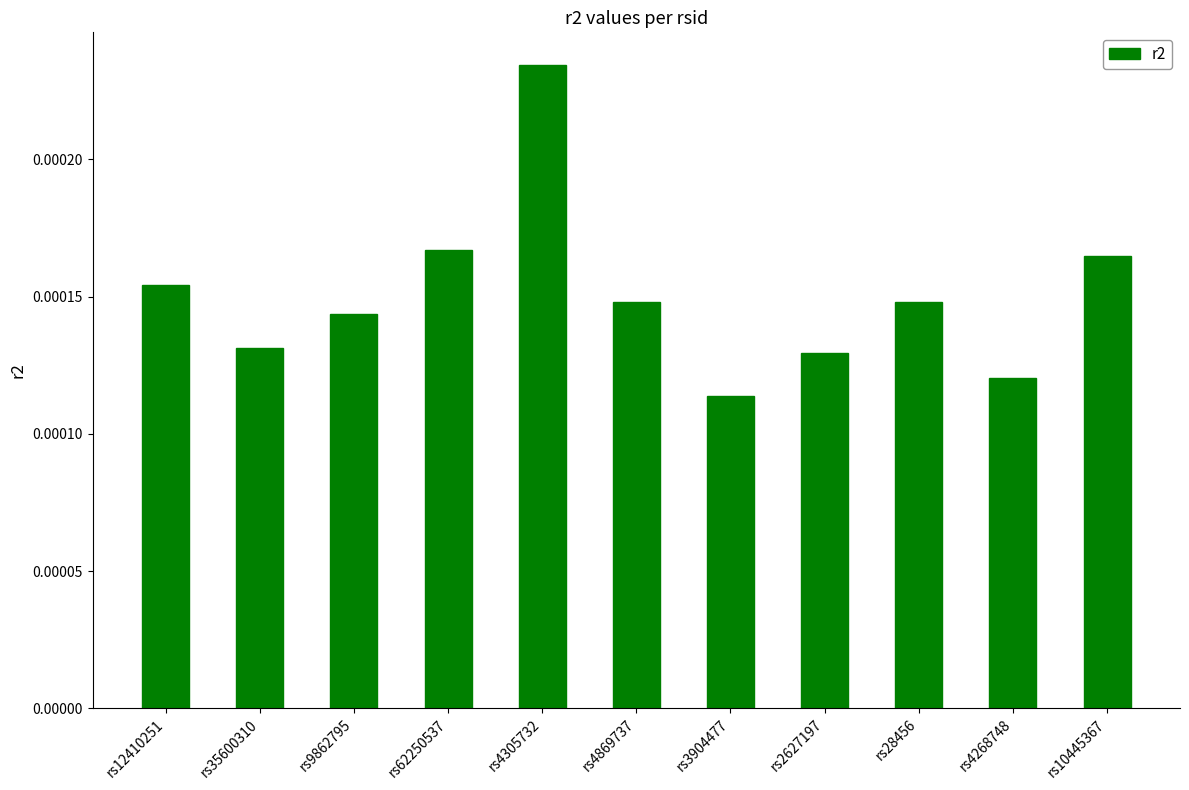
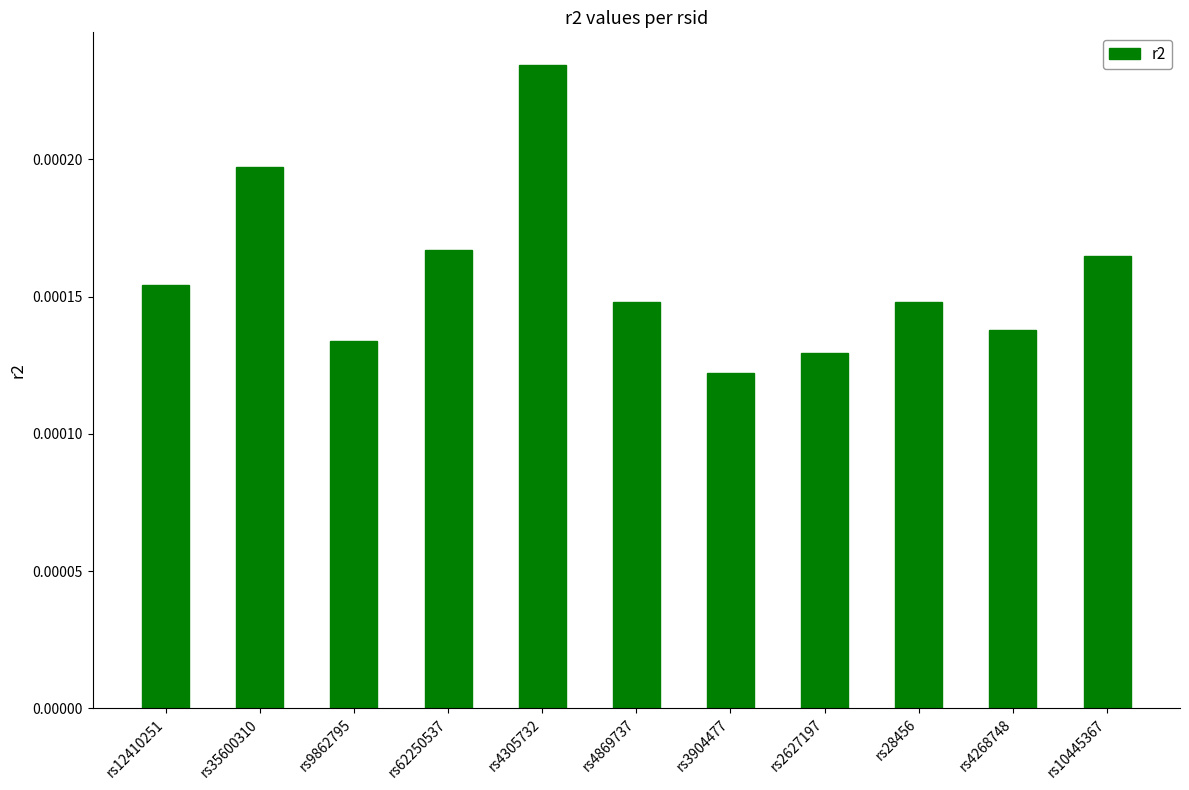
  {
    "rs12410251": 0.000154,
-   "rs35600310": 0.000131,
-   "rs9862795": 0.000143,
+   "rs35600310": 0.000197,
+   "rs9862795": 0.000134,
    "rs62250537": 0.000167,
    "rs4305732": 0.000235,
    "rs4869737": 0.000148,
-   "rs3904477": 0.000114,
+   "rs3904477": 0.000122,
    "rs2627197": 0.000129,
    "rs28456": 0.000148,
-   "rs4268748": 0.000120,
+   "rs4268748": 0.000138,
    "rs10445367": 0.000165
  }
